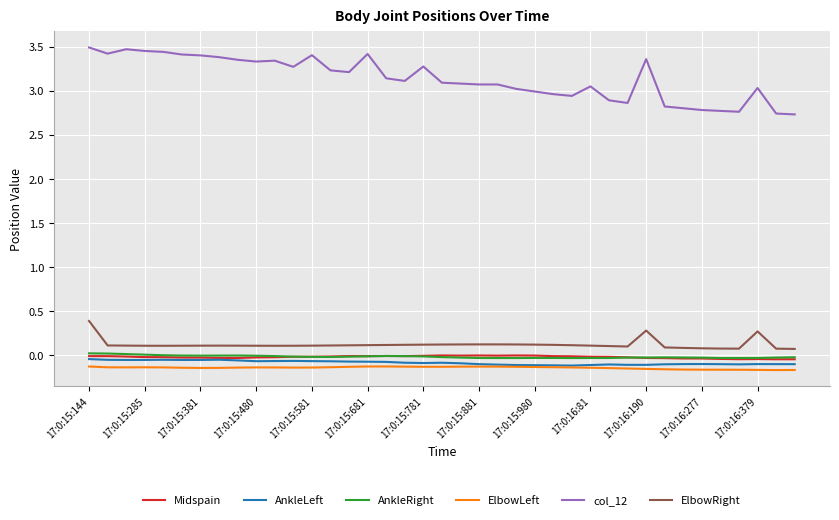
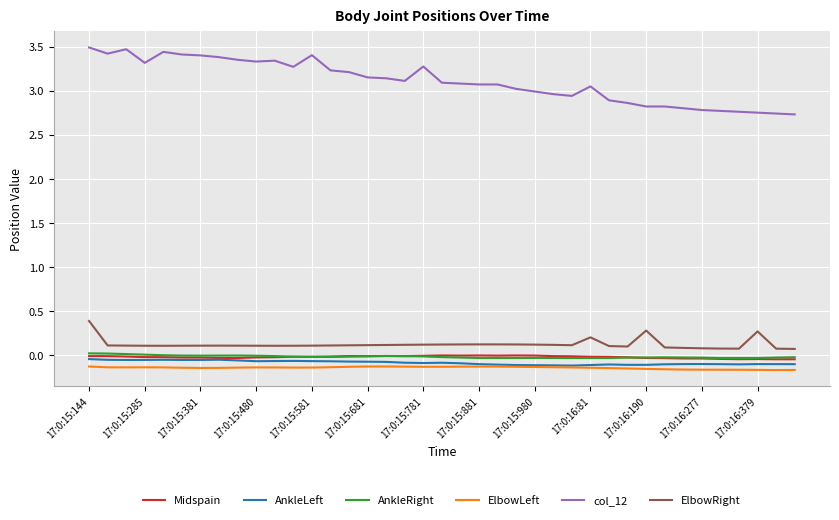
  {
    "Midspain": {
      "17:0:15:144": 0.0,
      "17:0:15:881": 0.0
    },
    "AnkleLeft": {
      "17:0:15:144": 0.0,
      "17:0:15:285": -0.1,
      "17:0:15:480": -0.1,
      "17:0:15:581": -0.1,
      "17:0:15:681": -0.1,
      "17:0:15:781": -0.1,
      "17:0:16:81": -0.1,
      "17:0:16:190": -0.1,
      "17:0:16:277": -0.1,
      "17:0:16:379": -0.1
    },
    "AnkleRight": {
      "17:0:15:144": 0.0,
      "17:0:15:881": 0.0
    },
    "ElbowLeft": {
      "17:0:15:144": -0.1,
      "17:0:15:285": -0.1,
      "17:0:15:381": -0.1,
      "17:0:15:480": -0.1,
      "17:0:15:581": -0.1,
      "17:0:15:681": -0.1,
      "17:0:15:781": -0.1,
      "17:0:16:81": -0.1,
      "17:0:16:190": -0.2,
      "17:0:16:277": -0.2,
      "17:0:16:379": -0.2
    },
    "col_12": {
      "17:0:15:144": 3.5,
-     "17:0:15:285": 3.5,
+     "17:0:15:285": 3.3,
      "17:0:15:381": 3.4,
      "17:0:15:480": 3.3,
      "17:0:15:581": 3.4,
-     "17:0:15:681": 3.4,
+     "17:0:15:681": 3.2,
      "17:0:15:781": 3.3,
      "17:0:15:881": 3.1,
      "17:0:15:980": 3.0,
      "17:0:16:81": 3.0,
-     "17:0:16:190": 3.4,
+     "17:0:16:190": 2.8,
      "17:0:16:277": 2.8,
-     "17:0:16:379": 3.0
+     "17:0:16:379": 2.8
    },
    "ElbowRight": {
      "17:0:15:144": 0.4,
      "17:0:15:285": 0.1,
      "17:0:15:381": 0.1,
      "17:0:15:480": 0.1,
      "17:0:15:581": 0.1,
      "17:0:15:681": 0.1,
      "17:0:15:781": 0.1,
      "17:0:15:881": 0.1,
      "17:0:15:980": 0.1,
-     "17:0:16:81": 0.1,
+     "17:0:16:81": 0.2,
      "17:0:16:190": 0.3,
      "17:0:16:277": 0.1,
      "17:0:16:379": 0.3
    }
  }
